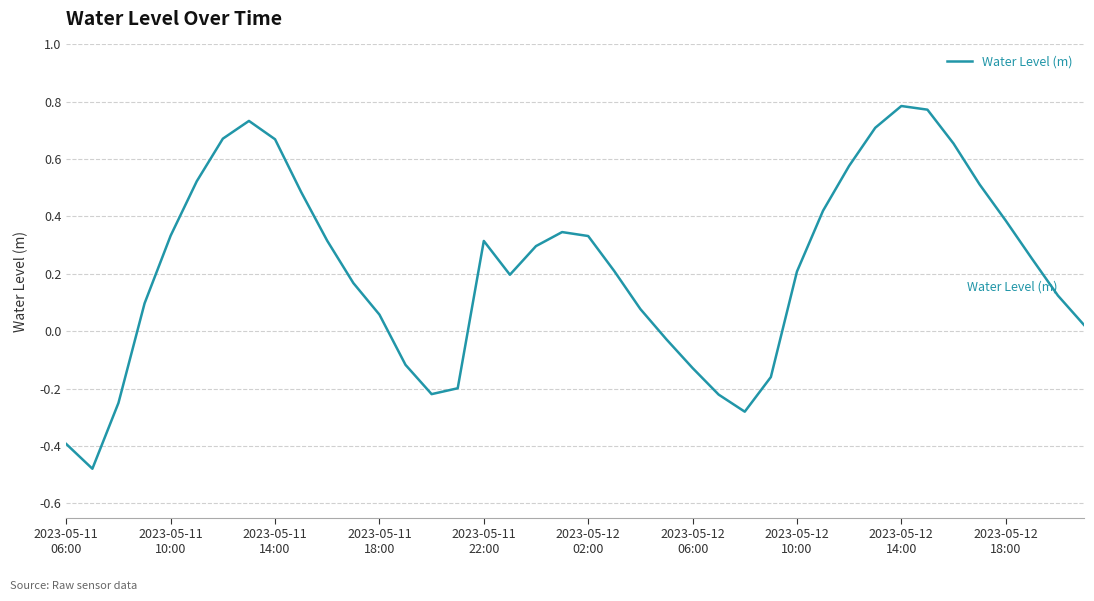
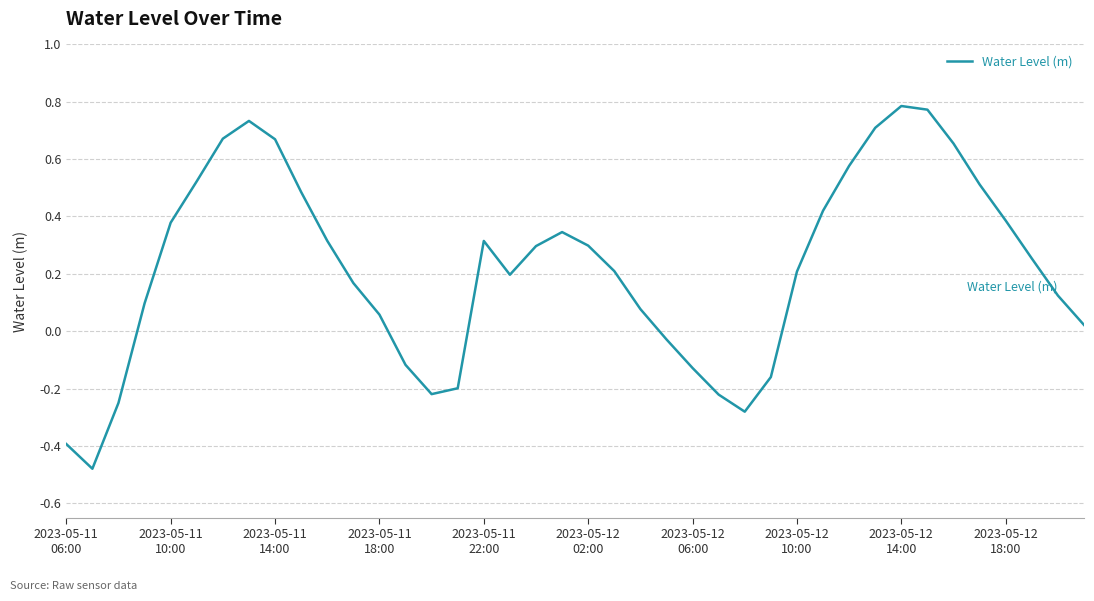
  {
    "2023-05-11 06:00": -0.39,
-   "2023-05-11 10:00": 0.33,
+   "2023-05-11 10:00": 0.38,
    "2023-05-11 14:00": 0.67,
    "2023-05-11 18:00": 0.06,
    "2023-05-11 22:00": 0.31,
-   "2023-05-12 02:00": 0.33,
+   "2023-05-12 02:00": 0.30,
    "2023-05-12 06:00": -0.13,
    "2023-05-12 10:00": 0.21,
    "2023-05-12 14:00": 0.79,
    "2023-05-12 18:00": 0.39
  }
